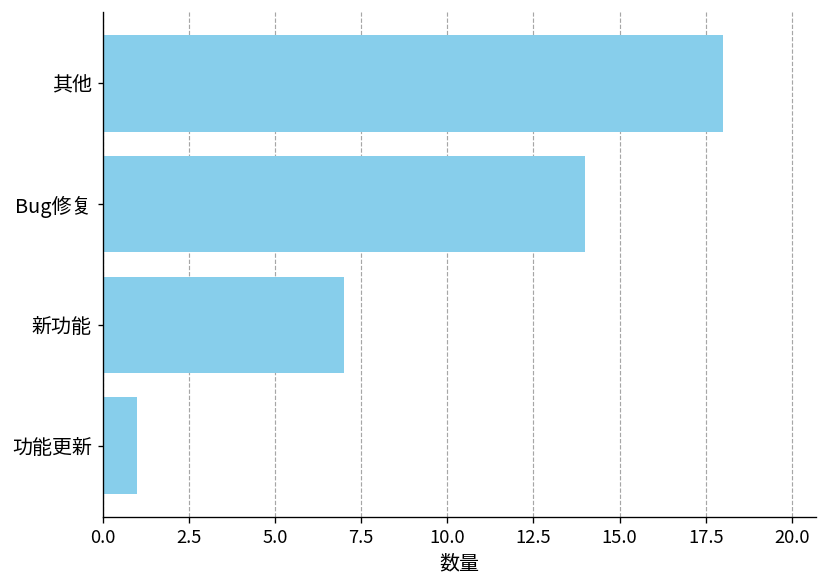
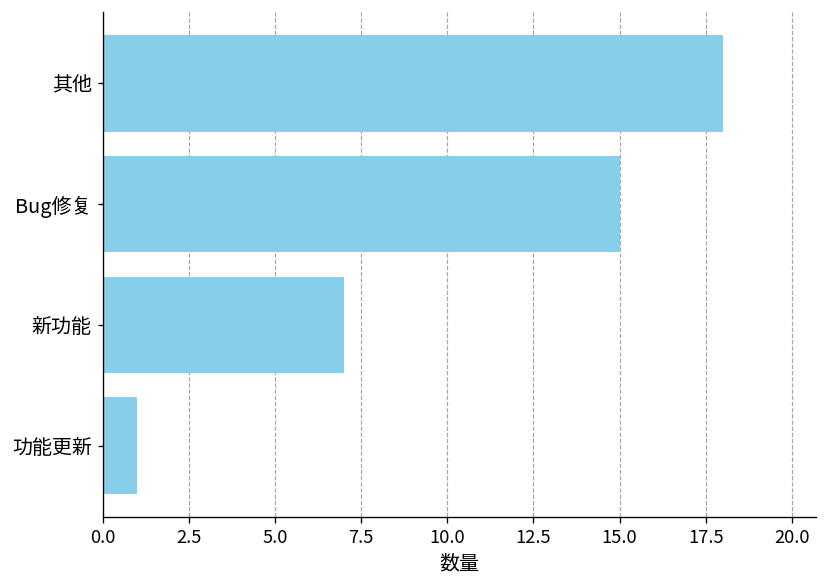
  {
    "其他": 18,
-   "Bug修复": 14,
+   "Bug修复": 15,
    "新功能": 7,
    "功能更新": 1
  }
